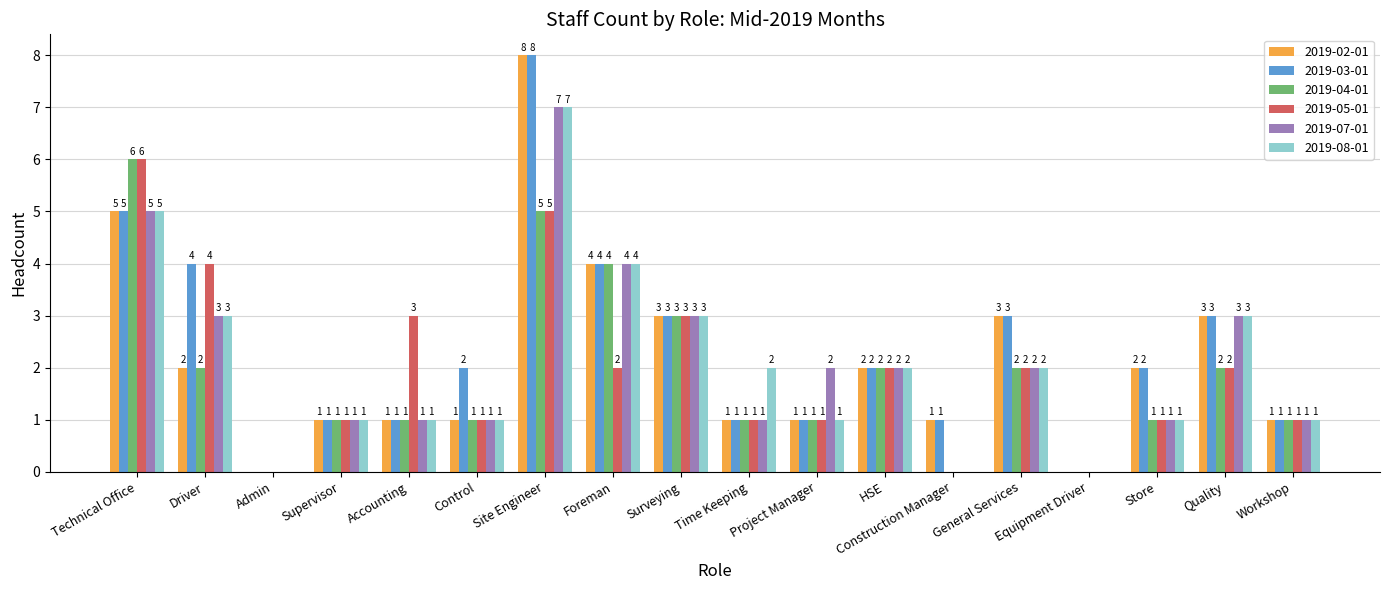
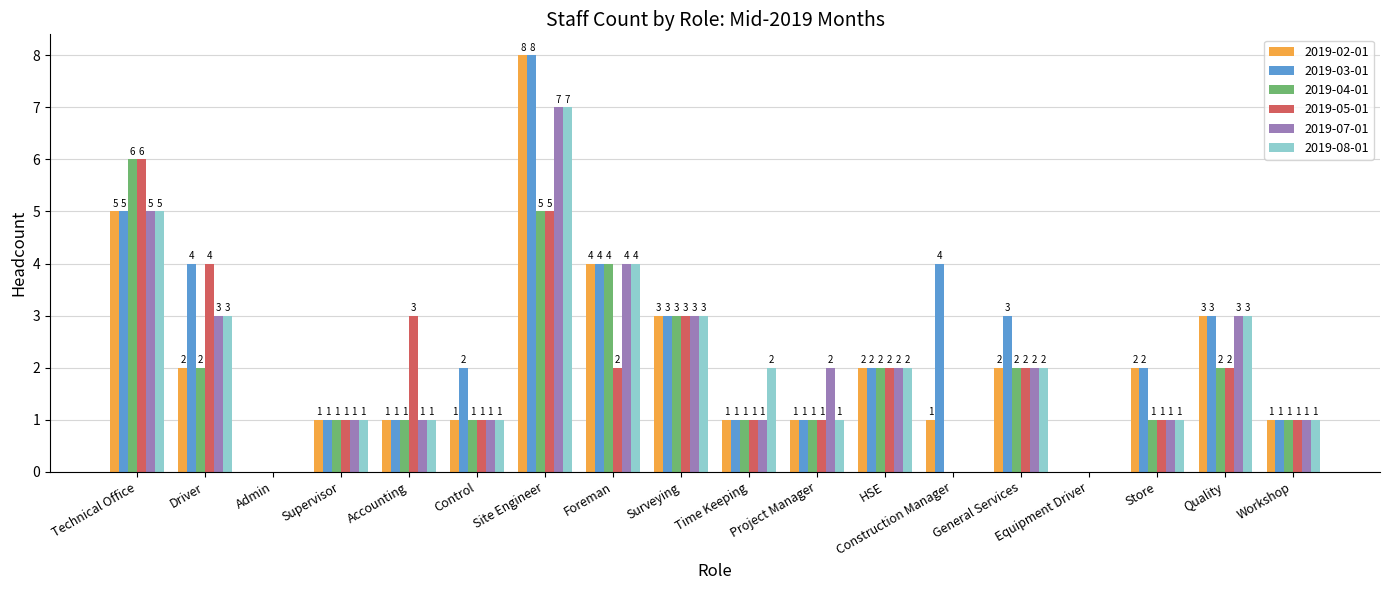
  {
    "2019-02-01": {
      "Technical Office": 5,
      "Driver": 2,
      "Supervisor": 1,
      "Accounting": 1,
      "Control": 1,
      "Site Engineer": 8,
      "Foreman": 4,
      "Surveying": 3,
      "Time Keeping": 1,
      "Project Manager": 1,
      "HSE": 2,
      "Construction Manager": 1,
-     "General Services": 3,
+     "General Services": 2,
      "Store": 2,
      "Quality": 3,
      "Workshop": 1
    },
    "2019-03-01": {
      "Technical Office": 5,
      "Driver": 4,
      "Supervisor": 1,
      "Accounting": 1,
      "Control": 2,
      "Site Engineer": 8,
      "Foreman": 4,
      "Surveying": 3,
      "Time Keeping": 1,
      "Project Manager": 1,
      "HSE": 2,
-     "Construction Manager": 1,
+     "Construction Manager": 4,
      "General Services": 3,
      "Store": 2,
      "Quality": 3,
      "Workshop": 1
    },
    "2019-04-01": {
      "Technical Office": 6,
      "Driver": 2,
      "Supervisor": 1,
      "Accounting": 1,
      "Control": 1,
      "Site Engineer": 5,
      "Foreman": 4,
      "Surveying": 3,
      "Time Keeping": 1,
      "Project Manager": 1,
      "HSE": 2,
      "General Services": 2,
      "Store": 1,
      "Quality": 2,
      "Workshop": 1
    },
    "2019-05-01": {
      "Technical Office": 6,
      "Driver": 4,
      "Supervisor": 1,
      "Accounting": 3,
      "Control": 1,
      "Site Engineer": 5,
      "Foreman": 2,
      "Surveying": 3,
      "Time Keeping": 1,
      "Project Manager": 1,
      "HSE": 2,
      "General Services": 2,
      "Store": 1,
      "Quality": 2,
      "Workshop": 1
    },
    "2019-07-01": {
      "Technical Office": 5,
      "Driver": 3,
      "Supervisor": 1,
      "Accounting": 1,
      "Control": 1,
      "Site Engineer": 7,
      "Foreman": 4,
      "Surveying": 3,
      "Time Keeping": 1,
      "Project Manager": 2,
      "HSE": 2,
      "General Services": 2,
      "Store": 1,
      "Quality": 3,
      "Workshop": 1
    },
    "2019-08-01": {
      "Technical Office": 5,
      "Driver": 3,
      "Supervisor": 1,
      "Accounting": 1,
      "Control": 1,
      "Site Engineer": 7,
      "Foreman": 4,
      "Surveying": 3,
      "Time Keeping": 2,
      "Project Manager": 1,
      "HSE": 2,
      "General Services": 2,
      "Store": 1,
      "Quality": 3,
      "Workshop": 1
    }
  }
